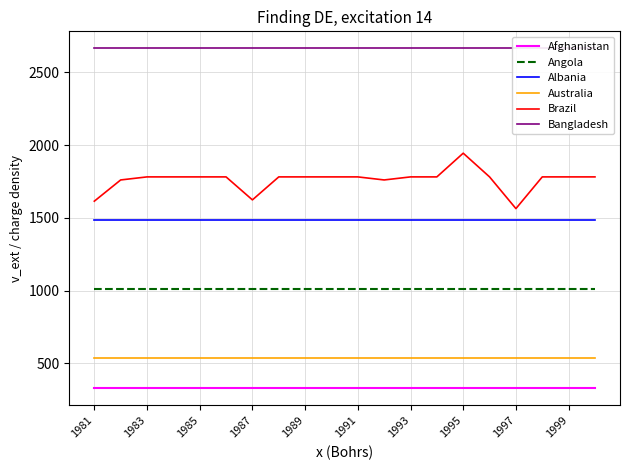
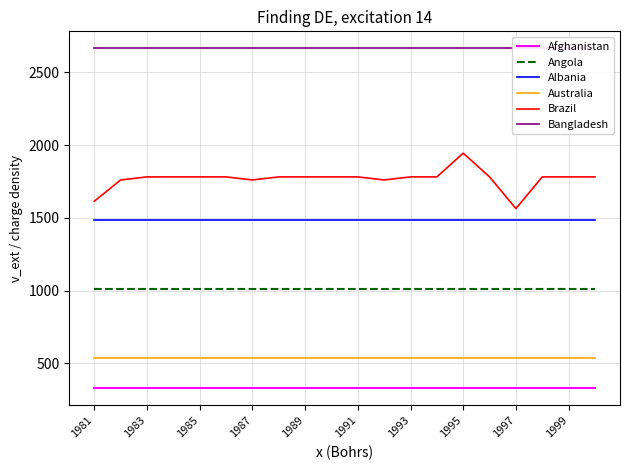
  {
    "Afghanistan": {
      "1981": 330,
      "1983": 330,
      "1985": 330,
      "1987": 330,
      "1989": 330,
      "1991": 330,
      "1993": 330,
      "1995": 330,
      "1997": 330,
      "1999": 330
    },
    "Angola": {
      "1981": 1010,
      "1983": 1010,
      "1985": 1010,
      "1987": 1010,
      "1989": 1010,
      "1991": 1010,
      "1993": 1010,
      "1995": 1010,
      "1997": 1010,
      "1999": 1010
    },
    "Albania": {
      "1981": 1490,
      "1983": 1490,
      "1985": 1490,
      "1987": 1490,
      "1989": 1490,
      "1991": 1490,
      "1993": 1490,
      "1995": 1490,
      "1997": 1490,
      "1999": 1490
    },
    "Australia": {
      "1981": 530,
      "1983": 530,
      "1985": 530,
      "1987": 530,
      "1989": 530,
      "1991": 530,
      "1993": 530,
      "1995": 530,
      "1997": 530,
      "1999": 530
    },
    "Brazil": {
      "1981": 1620,
      "1983": 1780,
      "1985": 1780,
-     "1987": 1620,
+     "1987": 1760,
      "1989": 1780,
      "1991": 1780,
      "1993": 1780,
      "1995": 1950,
      "1997": 1560,
      "1999": 1780
    },
    "Bangladesh": {
      "1981": 2670,
      "1983": 2670,
      "1985": 2670,
      "1987": 2670,
      "1989": 2670,
      "1991": 2670,
      "1993": 2670,
      "1995": 2670
    }
  }
